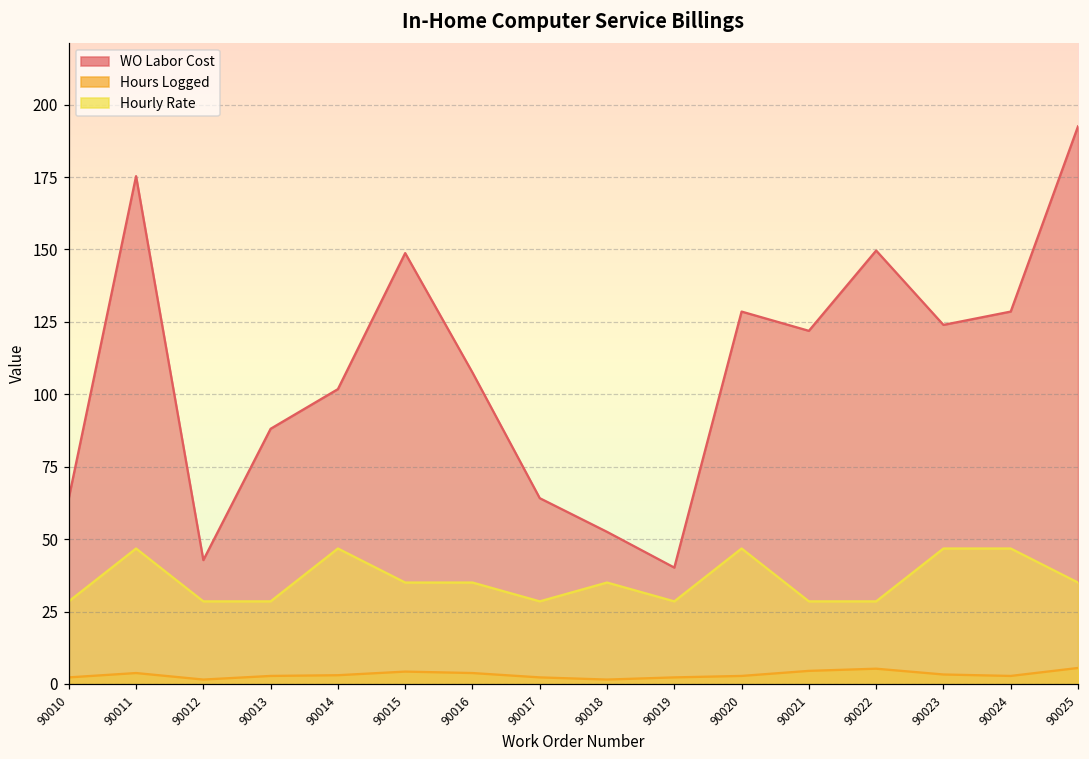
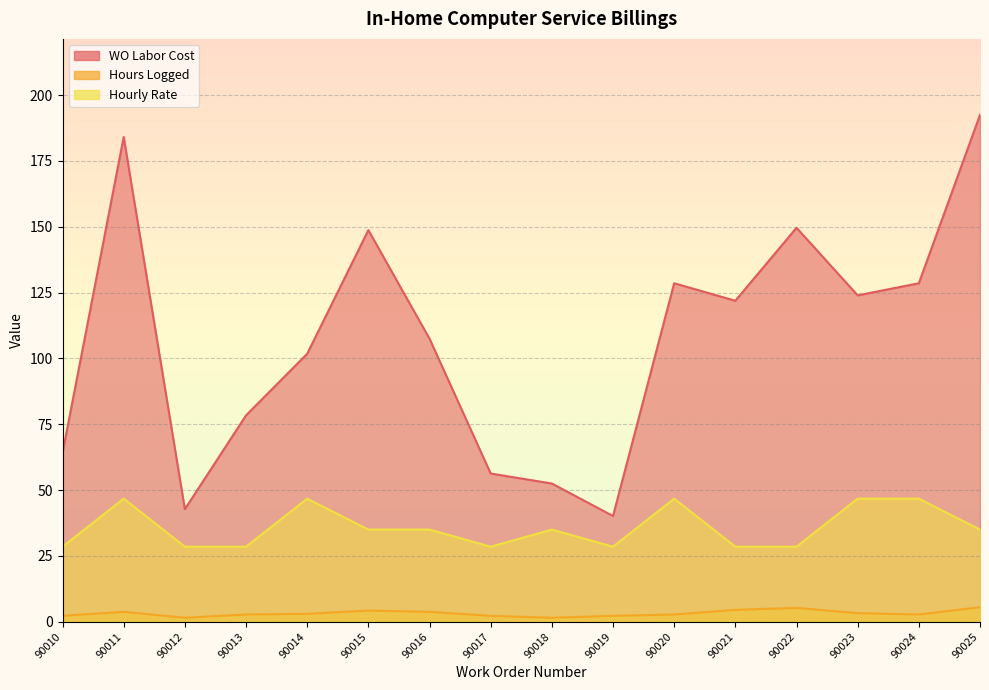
  {
    "WO Labor Cost": {
      "90010": 64,
-     "90011": 175,
+     "90011": 184,
      "90012": 43,
-     "90013": 88,
+     "90013": 78,
      "90014": 102,
      "90015": 149,
      "90016": 108,
-     "90017": 64,
+     "90017": 56,
      "90018": 53,
      "90019": 40,
      "90020": 129,
      "90021": 122,
      "90022": 150,
      "90023": 124,
      "90024": 129,
      "90025": 193
    }
  }
